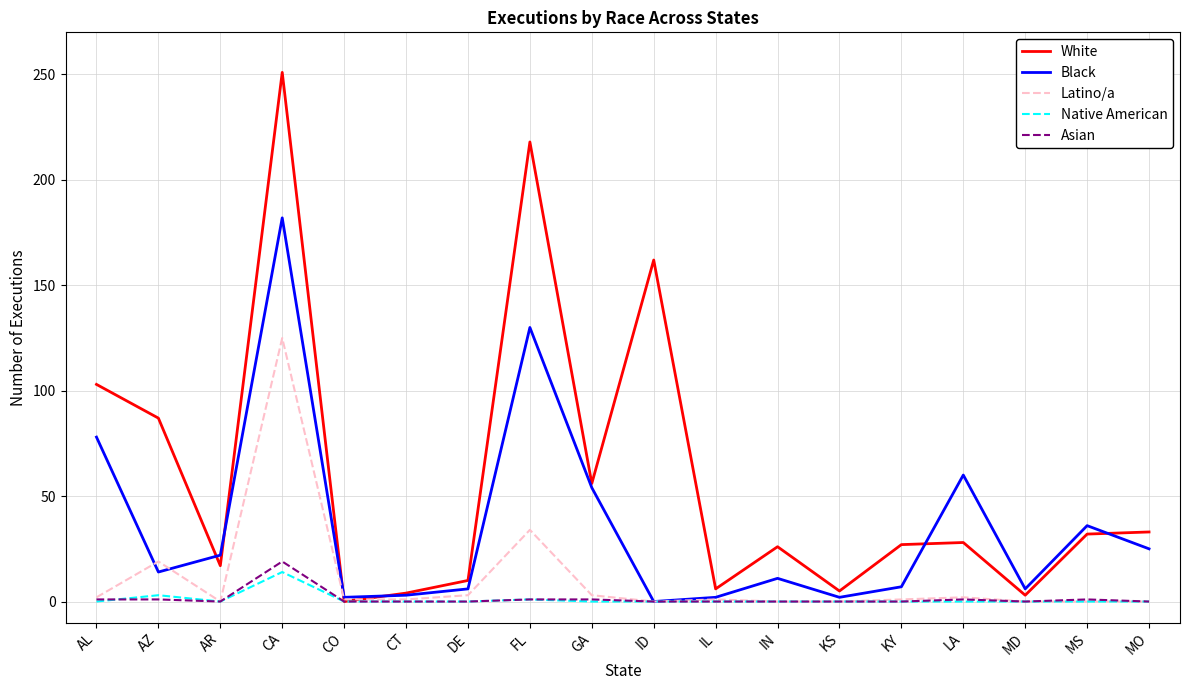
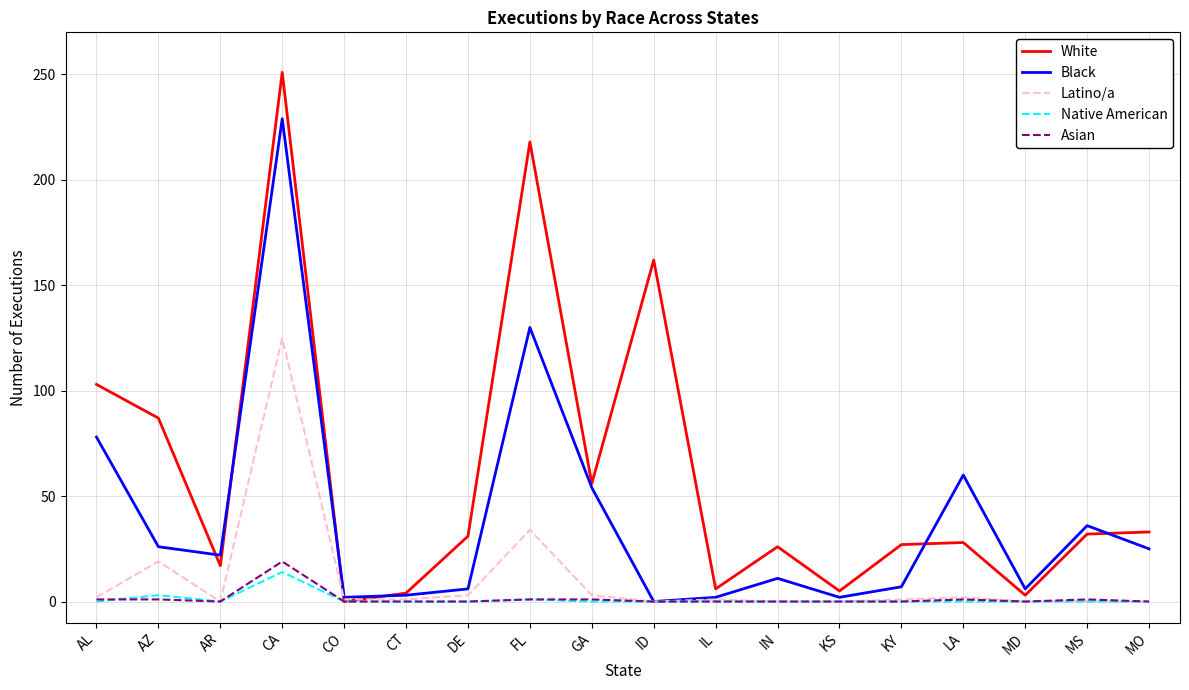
  {
    "White": {
      "AL": 103,
      "AZ": 87,
      "AR": 17,
      "CA": 251,
-     "DE": 10,
+     "DE": 31,
      "FL": 218,
      "GA": 56,
      "ID": 162,
      "IL": 6,
      "IN": 26,
      "KS": 5,
      "KY": 27,
      "LA": 28,
      "MD": 3,
      "MS": 32,
      "MO": 33
    },
    "Black": {
      "AL": 78,
-     "AZ": 14,
+     "AZ": 26,
      "AR": 22,
-     "CA": 182,
+     "CA": 229,
      "DE": 6,
      "FL": 130,
      "GA": 54,
      "IN": 11,
      "KS": 2,
      "KY": 7,
      "LA": 60,
      "MD": 6,
      "MS": 36,
      "MO": 25
    },
    "Latino/a": {
      "AZ": 19,
      "CA": 125,
      "DE": 3,
      "FL": 34,
      "GA": 3
    },
    "Native American": {
      "AZ": 3,
      "CA": 14
    },
    "Asian": {
      "AZ": 1,
      "CA": 19
    }
  }
